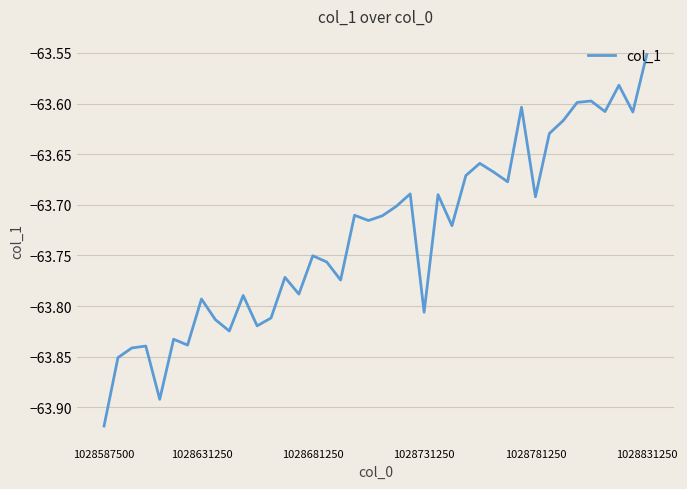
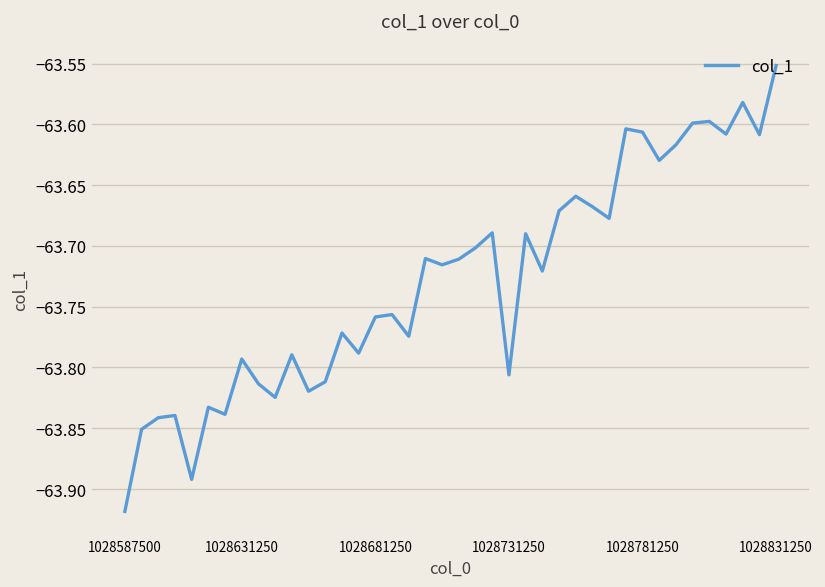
  {
    "1028587500": -63.918,
    "1028631250": -63.793,
-   "1028681250": -63.750,
+   "1028681250": -63.758,
    "1028731250": -63.806,
-   "1028781250": -63.692,
+   "1028781250": -63.606,
    "1028831250": -63.552
  }
